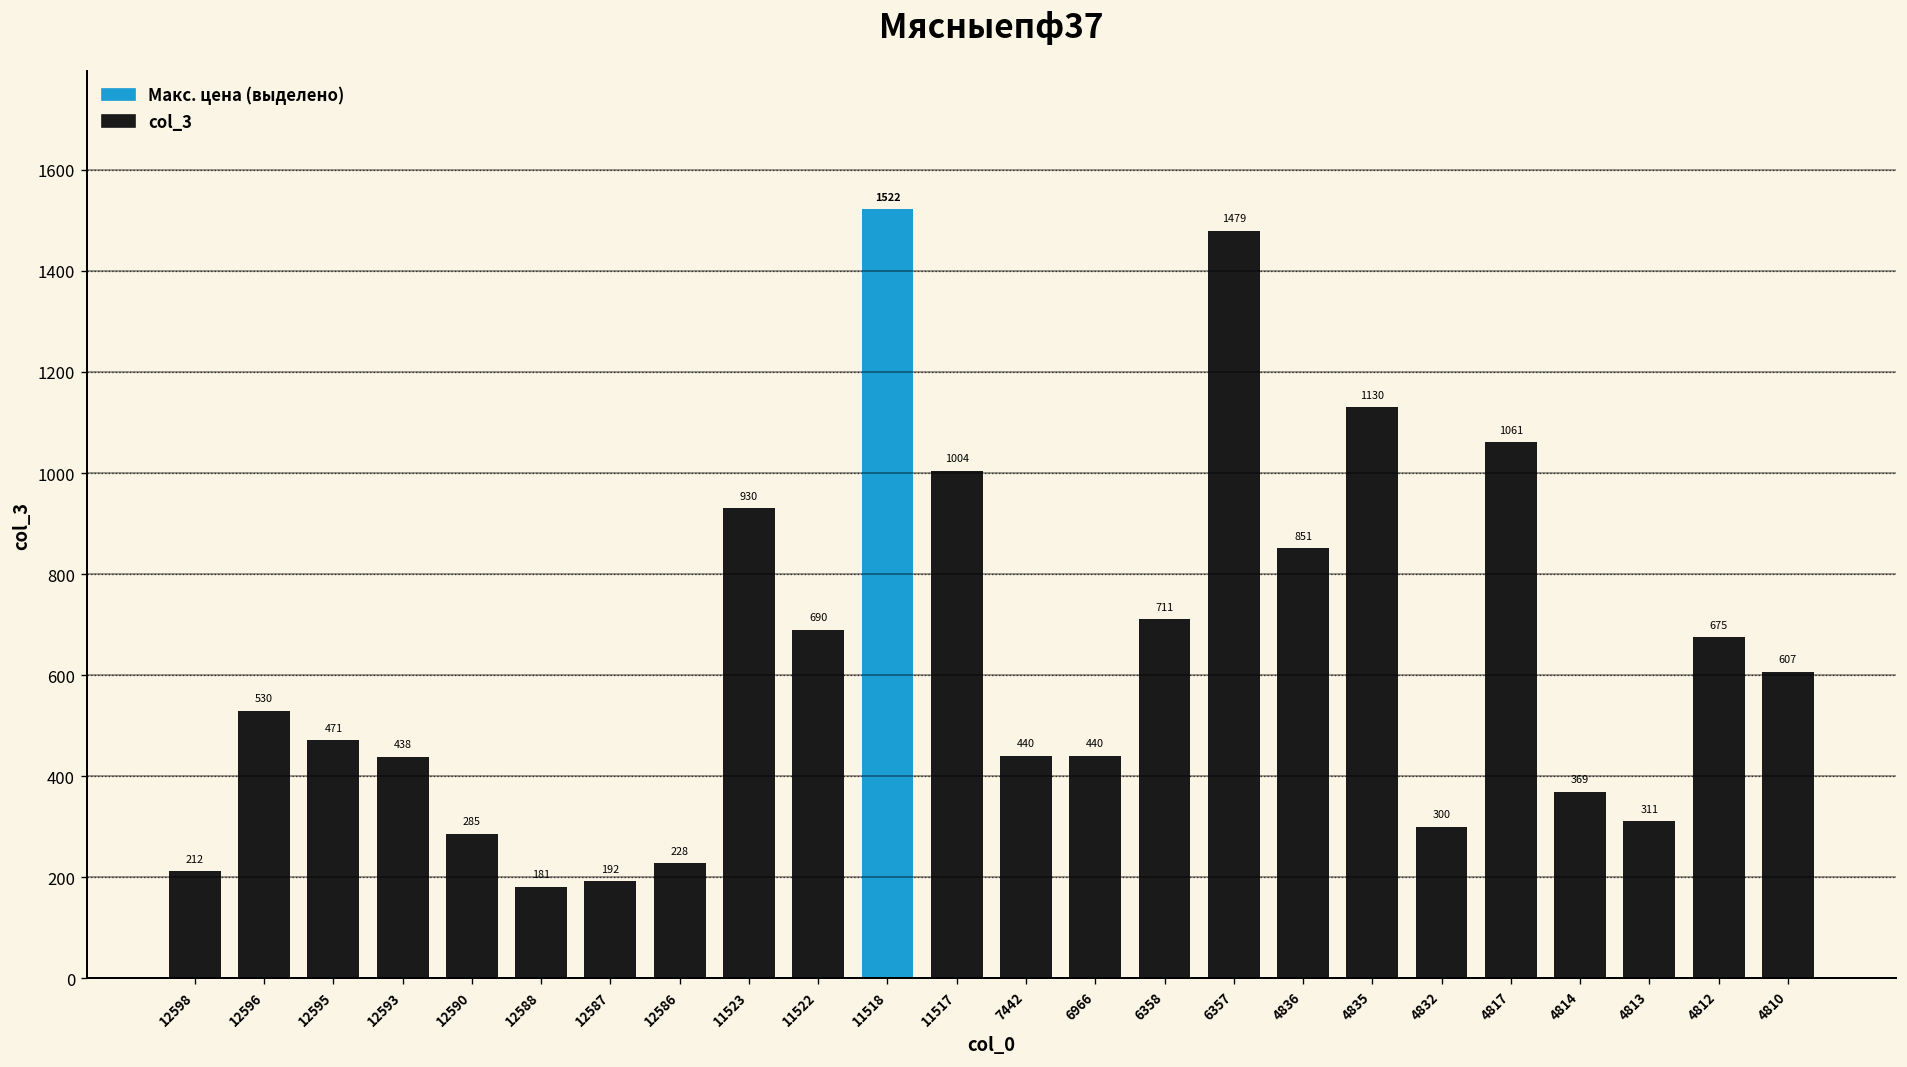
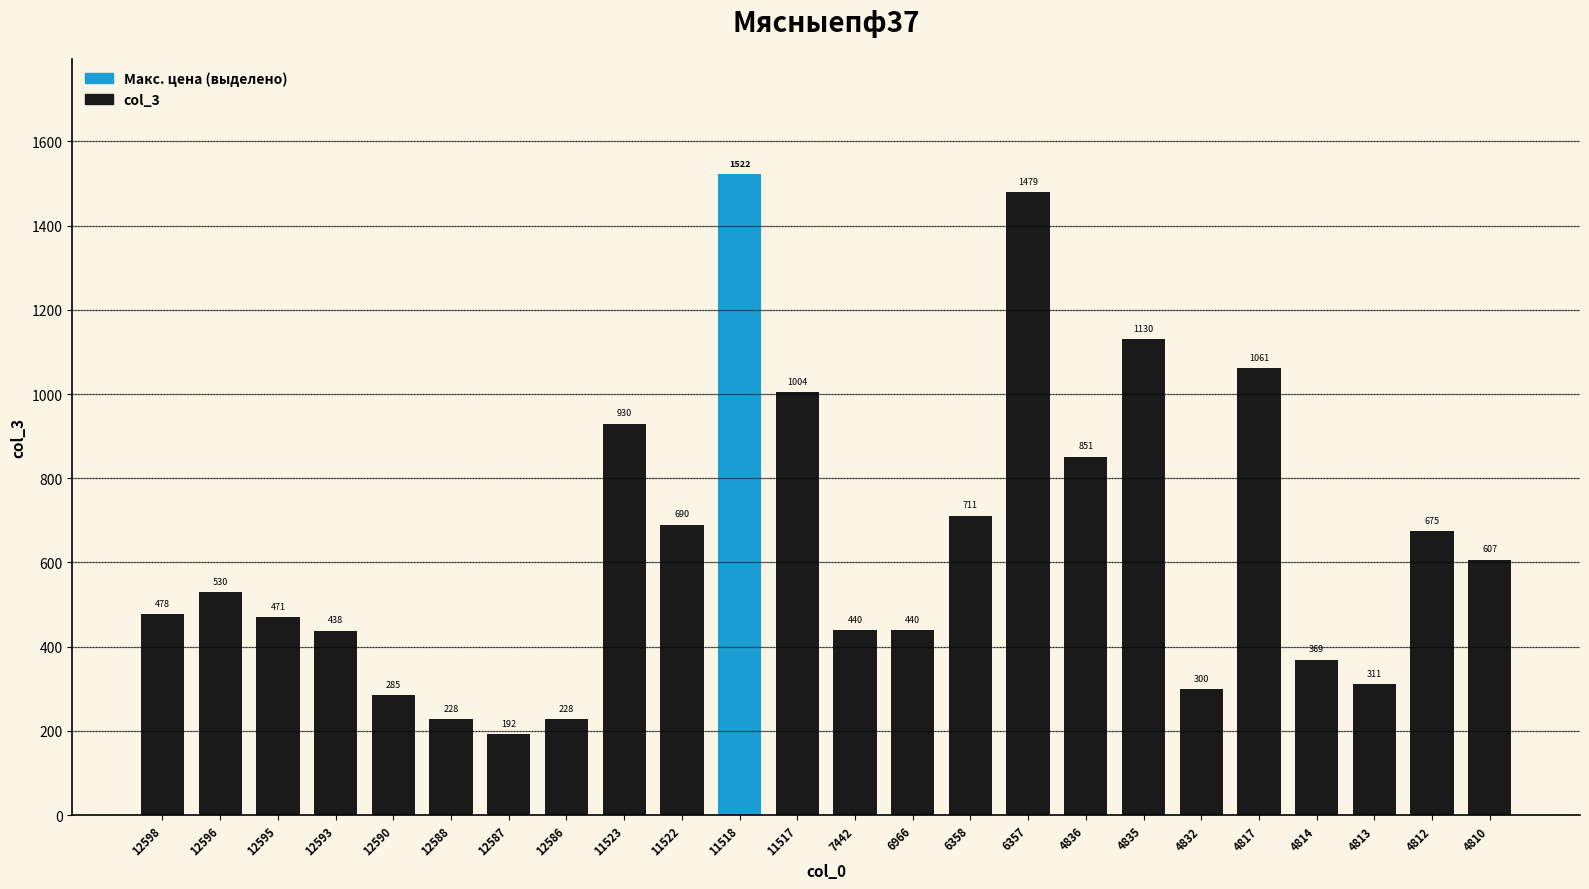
  {
-   "12598": 212,
+   "12598": 478,
    "12596": 530,
    "12595": 471,
    "12593": 438,
-   "12588": 181,
+   "12588": 228,
    "12587": 192,
    "12586": 228,
    "11523": 930,
    "11522": 690,
    "11518": 1522,
    "11517": 1004,
    "7442": 440,
    "6966": 440,
    "6358": 711,
    "6357": 1479,
    "4836": 851,
    "4835": 1130,
    "4832": 300,
    "4817": 1061,
    "4814": 369,
    "4813": 311,
    "4812": 675,
    "4810": 607
  }
